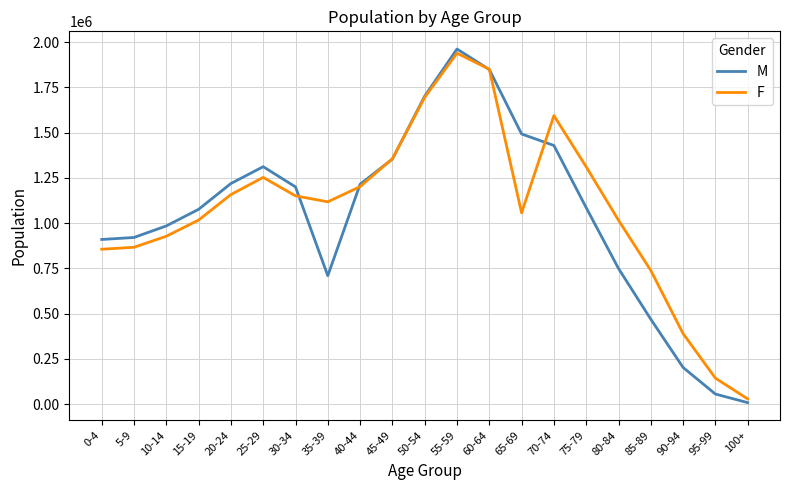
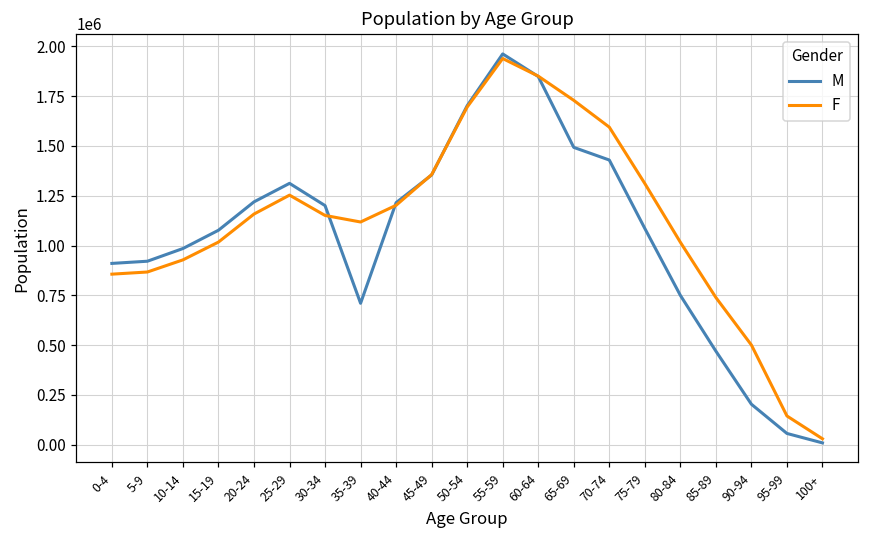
  {
    "M": {
      "0-4": 910000,
      "5-9": 920000,
      "10-14": 980000,
      "15-19": 1080000,
      "20-24": 1220000,
      "25-29": 1310000,
      "30-34": 1200000,
      "35-39": 710000,
      "55-59": 1960000,
      "65-69": 1490000,
      "70-74": 1430000,
      "75-79": 1090000,
      "80-84": 750000,
      "85-89": 470000,
      "90-94": 200000,
      "95-99": 60000,
      "100+": 10000
    },
    "F": {
      "0-4": 860000,
      "5-9": 870000,
      "10-14": 930000,
      "15-19": 1020000,
      "20-24": 1160000,
      "25-29": 1250000,
      "30-34": 1150000,
      "35-39": 1120000,
      "55-59": 1940000,
-     "65-69": 1060000,
+     "65-69": 1730000,
      "70-74": 1590000,
      "75-79": 1310000,
      "80-84": 1020000,
      "85-89": 740000,
-     "90-94": 390000,
+     "90-94": 500000,
      "95-99": 140000,
      "100+": 30000
    }
  }
